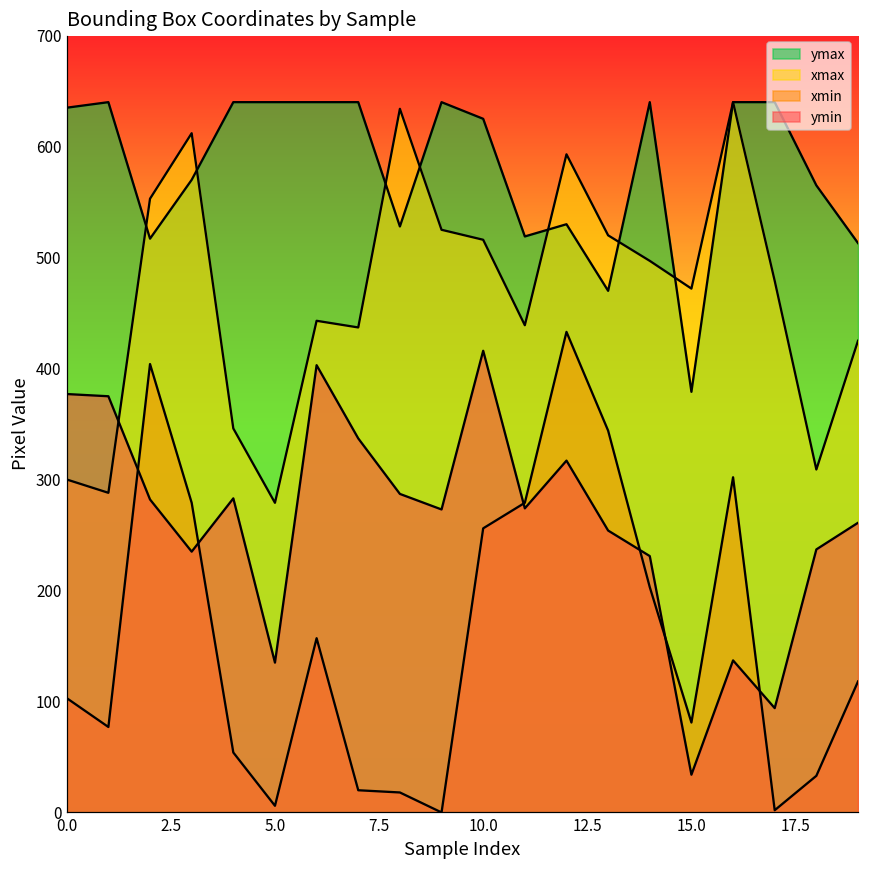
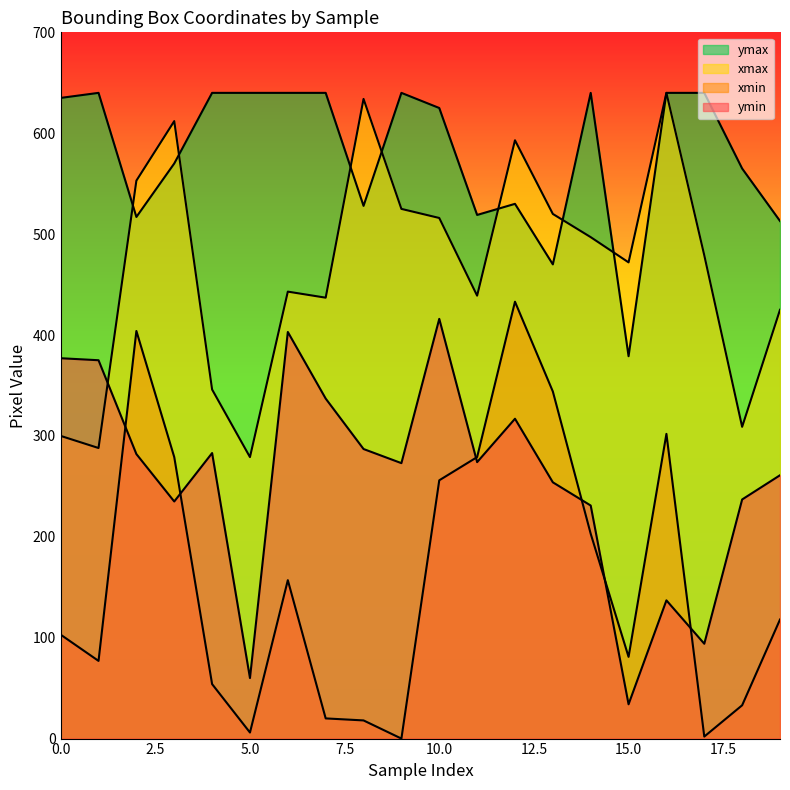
  {
    "ymax": {
      "0.0": 635,
      "5.0": 640,
      "10.0": 625,
      "15.0": 379
    },
    "xmax": {
      "0.0": 300,
      "5.0": 279,
      "10.0": 516,
      "15.0": 472
    },
    "xmin": {
      "0.0": 103,
      "5.0": 6,
      "10.0": 256,
      "15.0": 81
    },
    "ymin": {
      "0.0": 377,
-     "5.0": 135,
+     "5.0": 60,
      "10.0": 416,
      "15.0": 34
    }
  }
